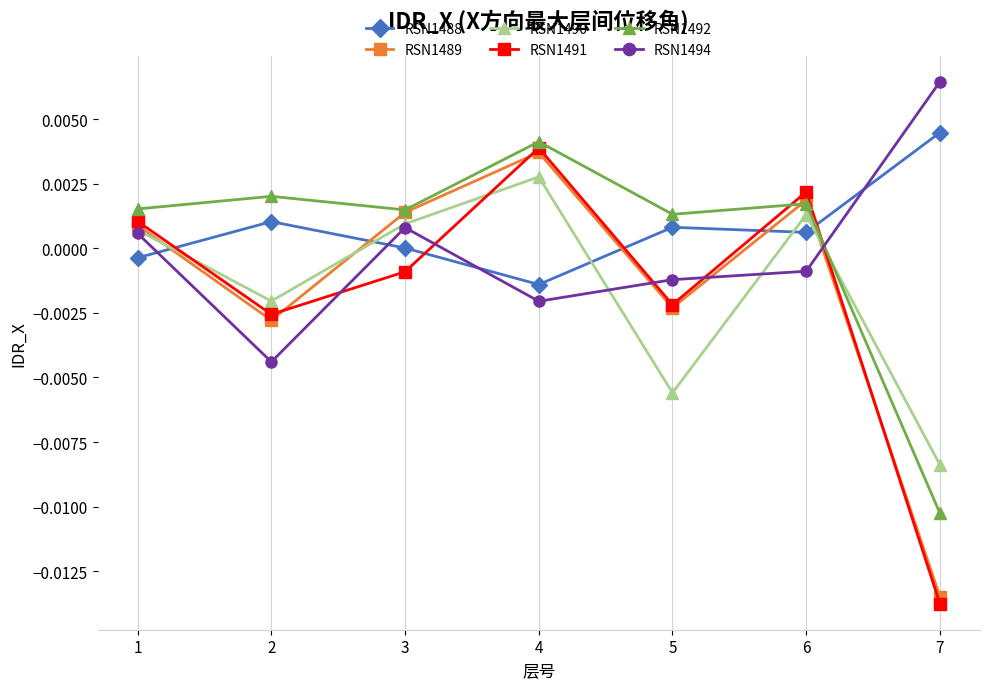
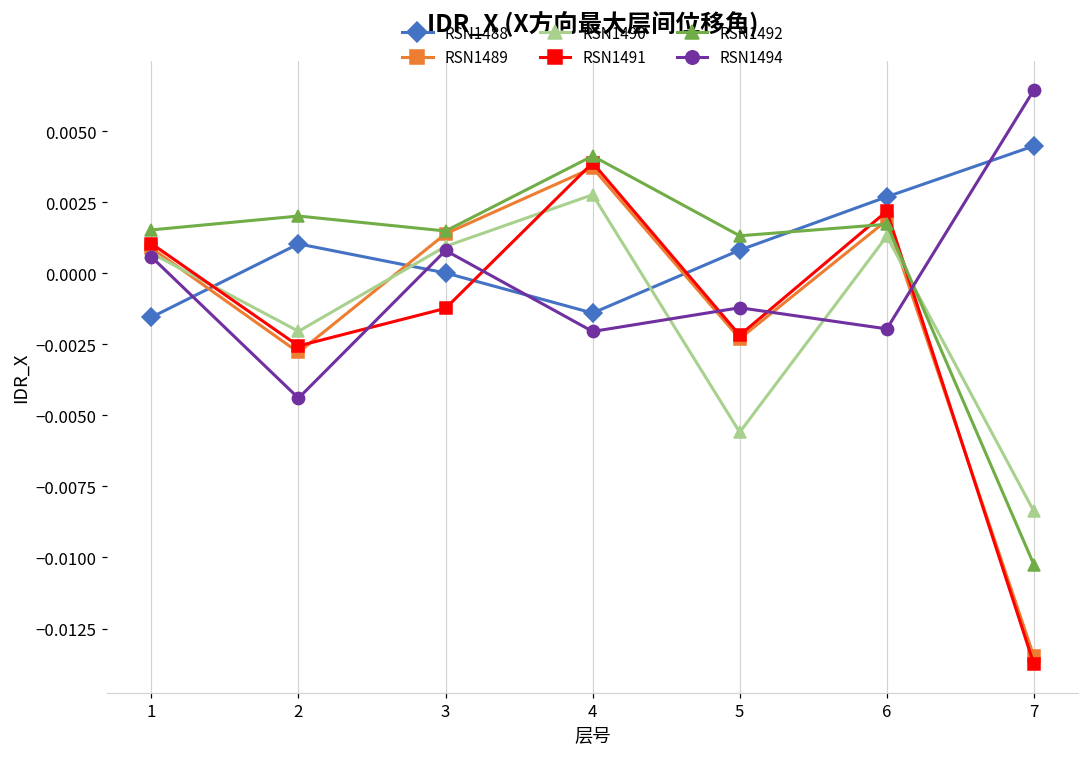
  {
    "RSN1488": {
-     "1": -0.0004,
+     "1": -0.0016,
      "2": 0.0010,
      "3": 0.0000,
      "4": -0.0014,
      "5": 0.0008,
-     "6": 0.0006,
+     "6": 0.0027,
      "7": 0.0045
    },
    "RSN1489": {
      "1": 0.0009,
      "2": -0.0028,
      "4": 0.0037,
      "5": -0.0023,
      "6": 0.0019,
      "7": -0.0135
    },
    "RSN1490": {
      "1": 0.0007,
      "2": -0.0020,
      "3": 0.0009,
      "4": 0.0028,
      "5": -0.0056,
      "6": 0.0013,
      "7": -0.0084
    },
    "RSN1491": {
      "1": 0.0010,
      "2": -0.0026,
-     "3": -0.0009,
+     "3": -0.0012,
      "4": 0.0039,
      "5": -0.0022,
      "6": 0.0022,
      "7": -0.0138
    },
    "RSN1492": {
      "1": 0.0015,
      "2": 0.0020,
      "4": 0.0041,
      "5": 0.0013,
      "6": 0.0017,
      "7": -0.0103
    },
    "RSN1494": {
      "1": 0.0006,
      "2": -0.0044,
      "3": 0.0008,
      "4": -0.0021,
      "5": -0.0012,
-     "6": -0.0009,
+     "6": -0.0020,
      "7": 0.0064
    }
  }
